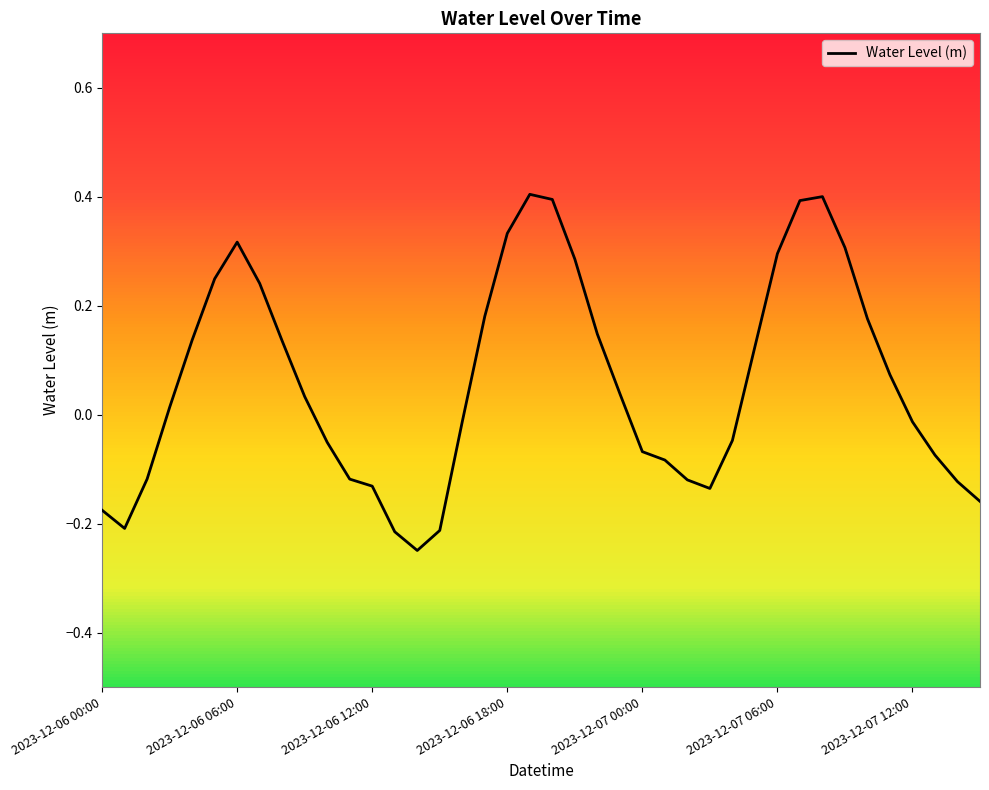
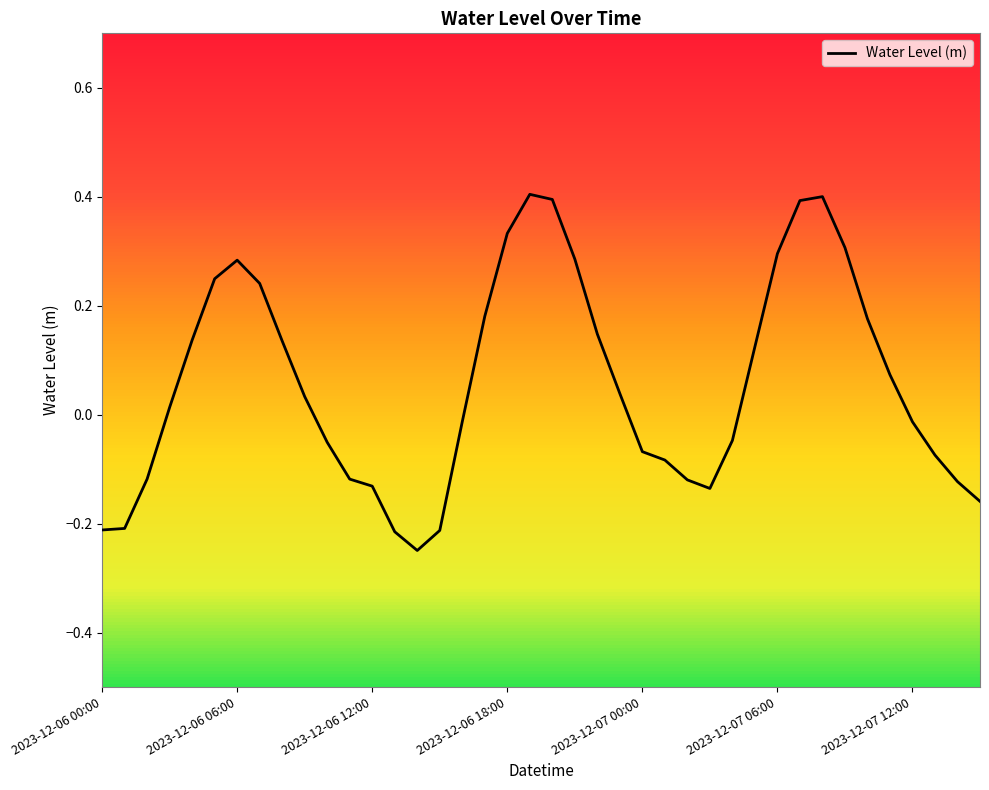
  {
-   "2023-12-06 00:00": -0.18,
-   "2023-12-06 06:00": 0.32,
+   "2023-12-06 00:00": -0.21,
+   "2023-12-06 06:00": 0.28,
    "2023-12-06 12:00": -0.13,
    "2023-12-06 18:00": 0.33,
    "2023-12-07 00:00": -0.07,
    "2023-12-07 06:00": 0.30,
    "2023-12-07 12:00": -0.01
  }
